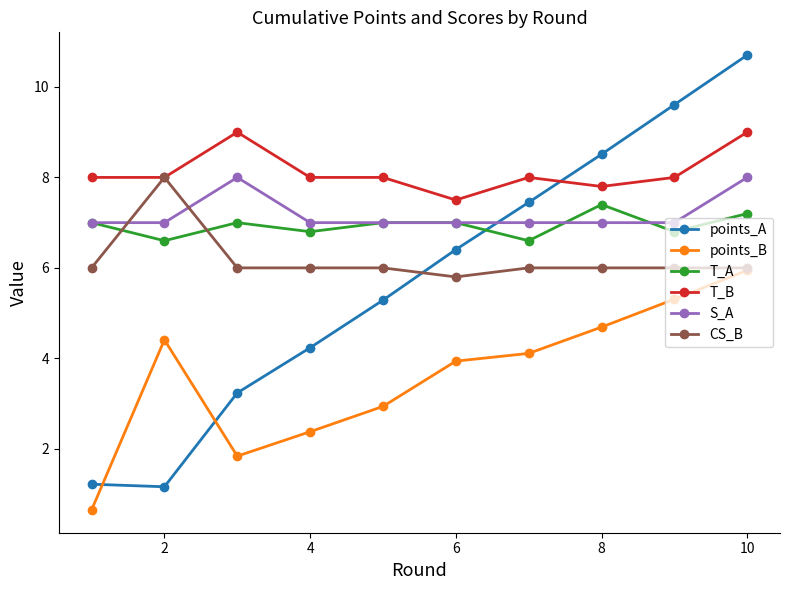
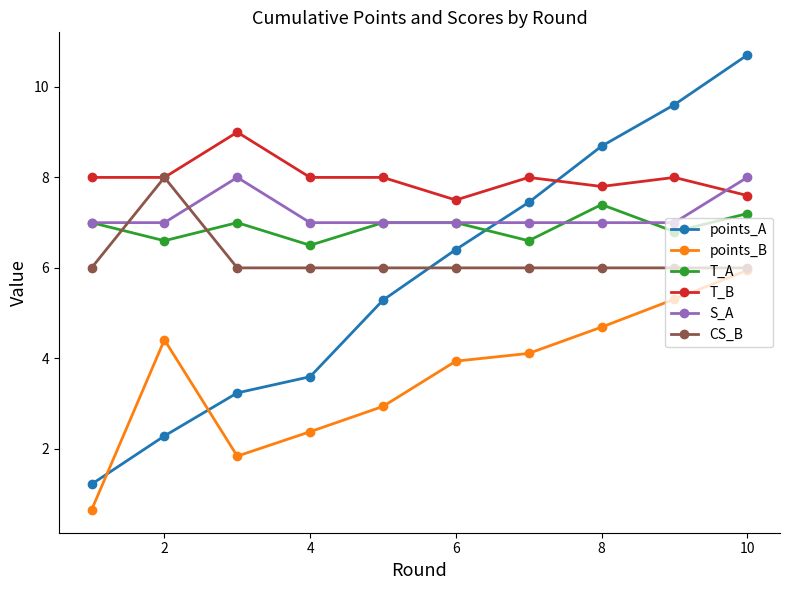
  {
    "points_A": {
-     "2": 1.2,
-     "4": 4.2,
+     "2": 2.3,
+     "4": 3.6,
      "6": 6.4,
-     "8": 8.5,
+     "8": 8.7,
      "10": 10.7
    },
    "points_B": {
      "2": 4.4,
      "4": 2.4,
      "6": 3.9,
      "8": 4.7
    },
    "T_A": {
      "2": 6.6,
-     "4": 6.8,
+     "4": 6.5,
      "8": 7.4,
      "10": 7.2
    },
    "T_B": {
      "4": 8.0,
      "6": 7.5,
      "8": 7.8,
-     "10": 9.0
+     "10": 7.6
    },
    "S_A": {
      "2": 7.0,
      "4": 7.0,
      "8": 7.0,
      "10": 8.0
    },
    "CS_B": {
      "4": 6.0,
-     "6": 5.8,
+     "6": 6.0,
      "8": 6.0
    }
  }
